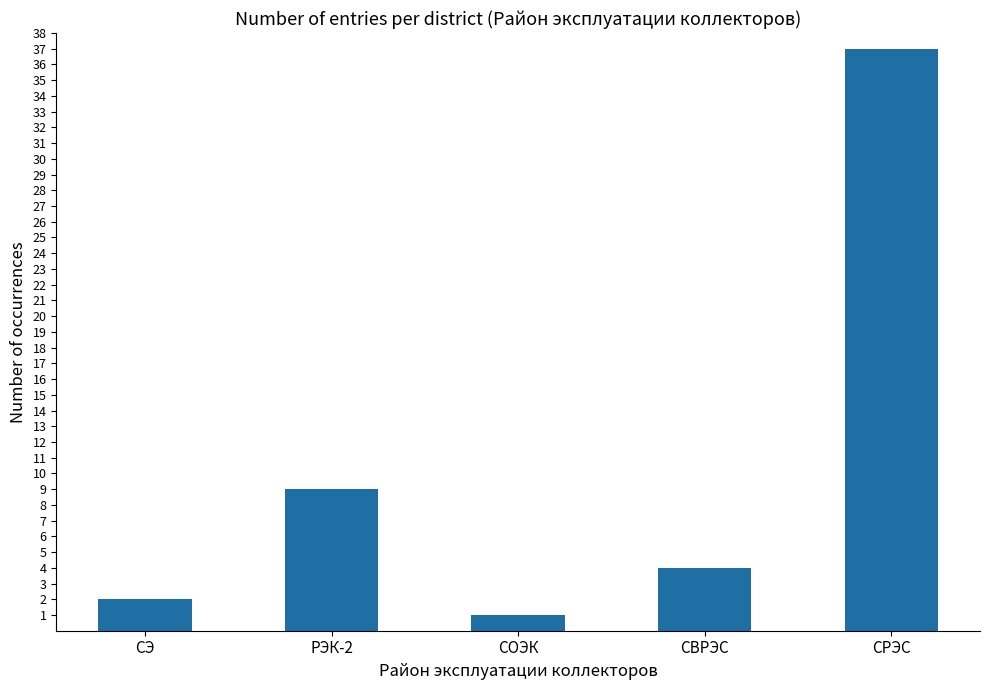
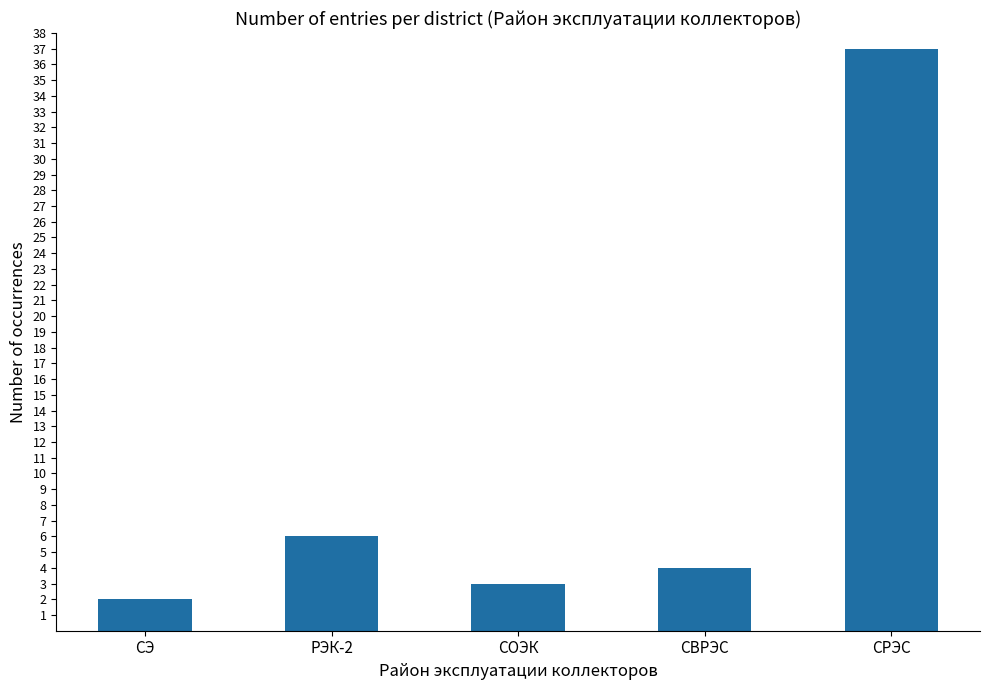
  {
    "СЭ": 2,
-   "РЭК-2": 9,
-   "СОЭК": 1,
+   "РЭК-2": 6,
+   "СОЭК": 3,
    "СВРЭС": 4,
    "СРЭС": 37
  }
